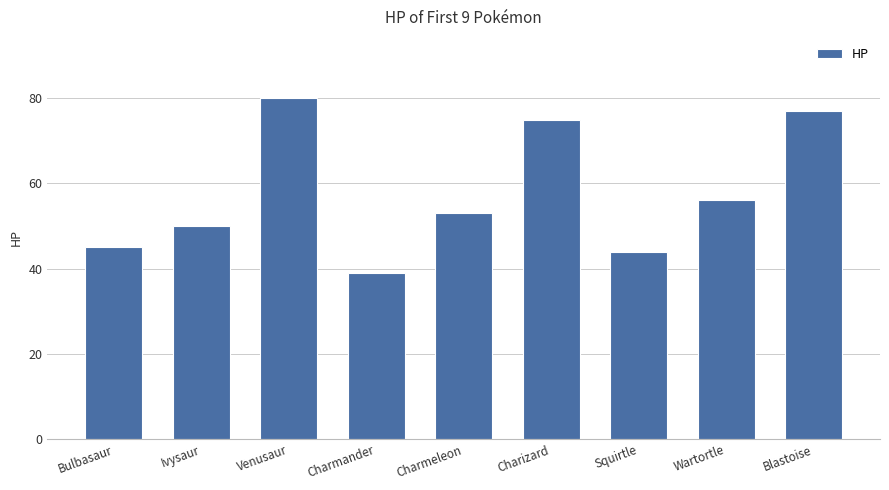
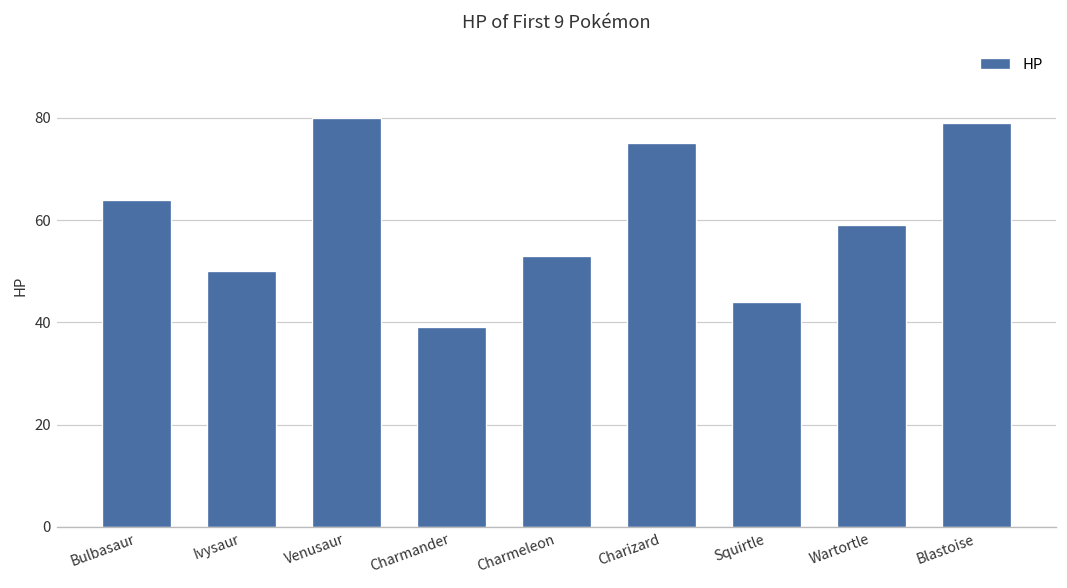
  {
-   "Bulbasaur": 45,
+   "Bulbasaur": 64,
    "Ivysaur": 50,
    "Venusaur": 80,
    "Charmander": 39,
    "Charmeleon": 53,
    "Charizard": 75,
    "Squirtle": 44,
-   "Wartortle": 56,
-   "Blastoise": 77
+   "Wartortle": 59,
+   "Blastoise": 79
  }
